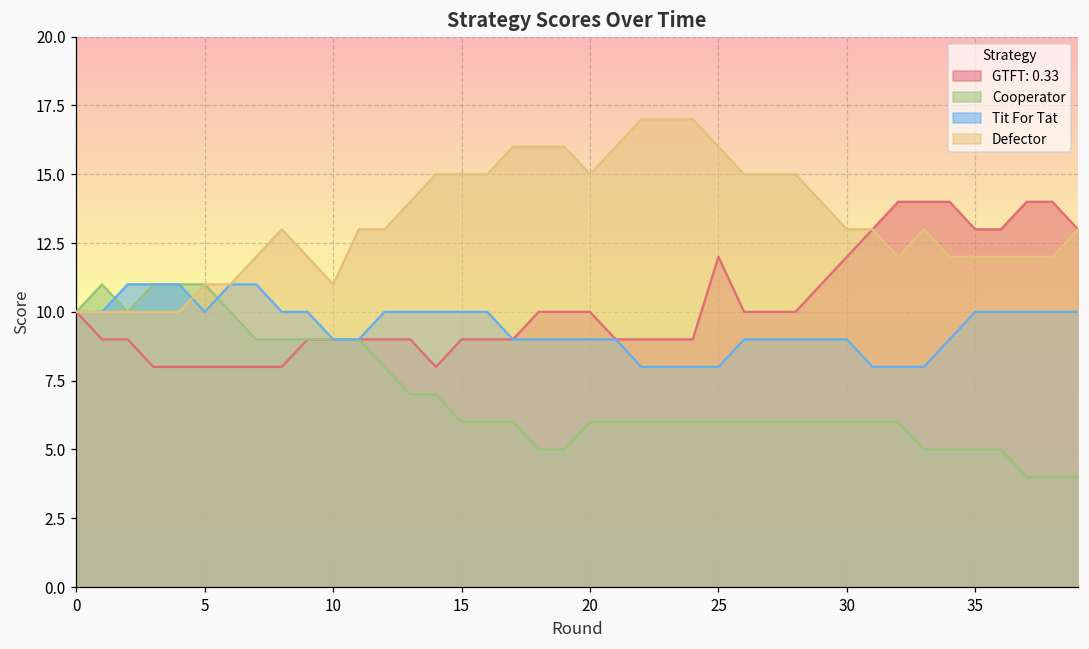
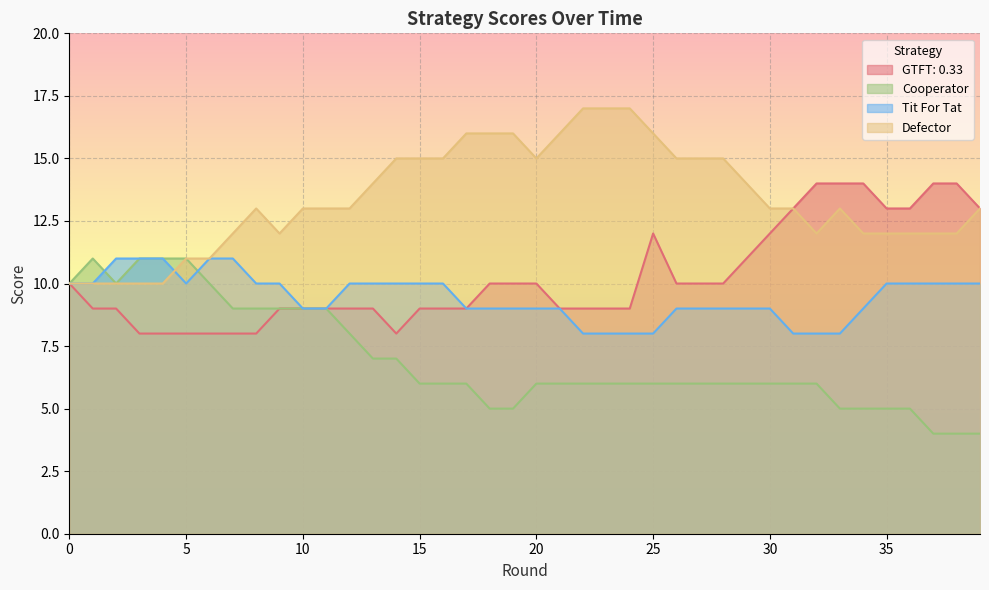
  {
    "GTFT: 0.33": {
      "5": 8,
      "15": 9,
      "20": 10,
      "25": 12,
      "30": 12,
      "35": 13
    },
    "Cooperator": {
      "15": 6,
      "20": 6,
      "25": 6,
      "30": 6,
      "35": 5
    },
    "Tit For Tat": {
      "5": 10,
      "15": 10,
      "20": 9,
      "25": 8,
      "30": 9,
      "35": 10
    },
    "Defector": {
-     "10": 11,
+     "10": 13,
      "15": 15,
      "20": 15,
      "25": 16,
      "30": 13,
      "35": 12
    }
  }
